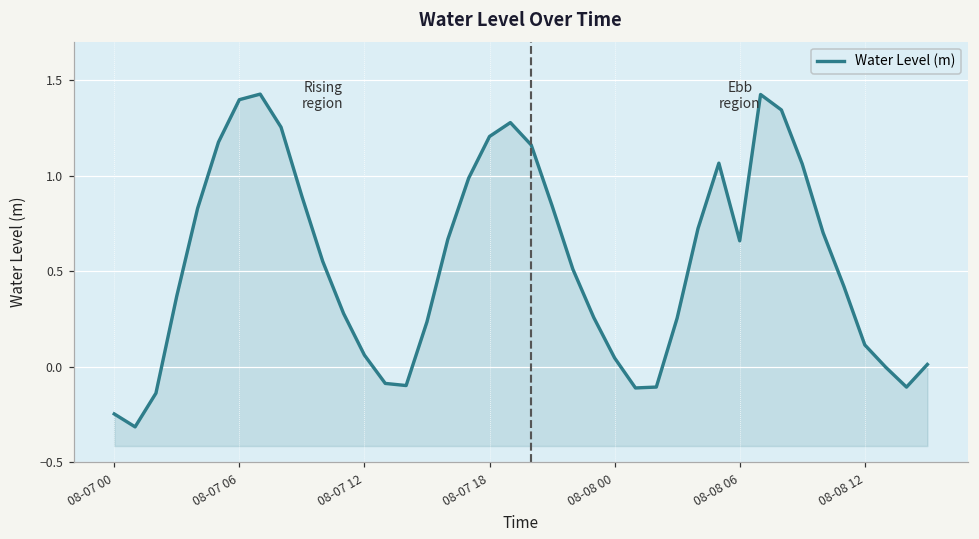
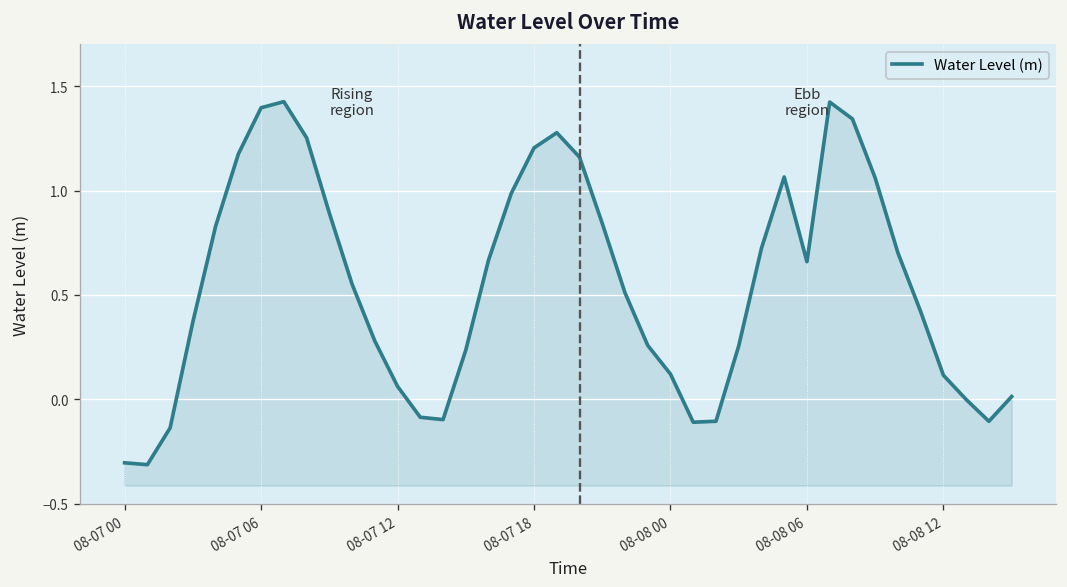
  {
-   "08-07 00": -0.25,
+   "08-07 00": -0.30,
    "08-07 06": 1.40,
    "08-07 12": 0.06,
    "08-07 18": 1.20,
-   "08-08 00": 0.05,
+   "08-08 00": 0.12,
    "08-08 06": 0.66,
    "08-08 12": 0.11
  }
